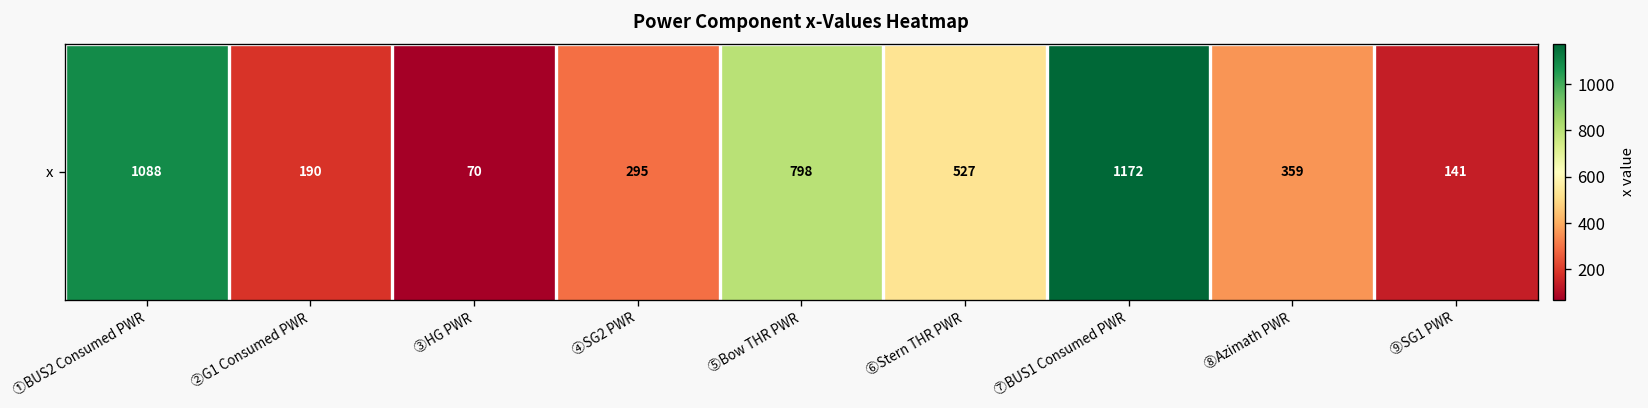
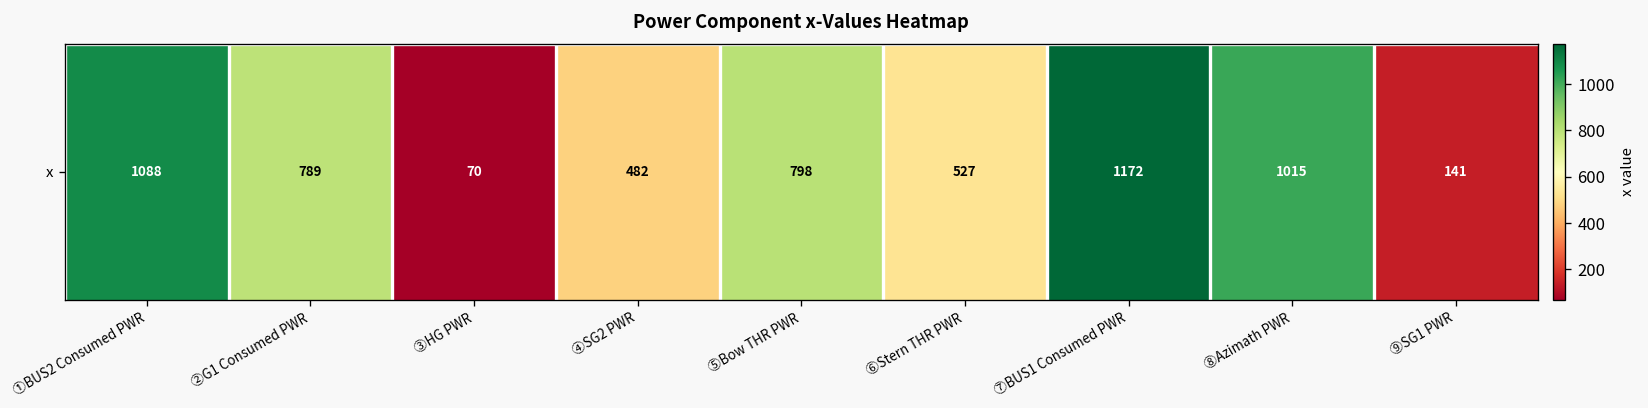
  {
    "x": {
      "①BUS2 Consumed PWR": 1088,
-     "②G1 Consumed PWR": 190,
+     "②G1 Consumed PWR": 789,
      "③HG PWR": 70,
-     "④SG2 PWR": 295,
+     "④SG2 PWR": 482,
      "⑤Bow THR PWR": 798,
      "⑥Stern THR PWR": 527,
      "⑦BUS1 Consumed PWR": 1172,
-     "⑧Azimath PWR": 359,
+     "⑧Azimath PWR": 1015,
      "⑨SG1 PWR": 141
    }
  }
